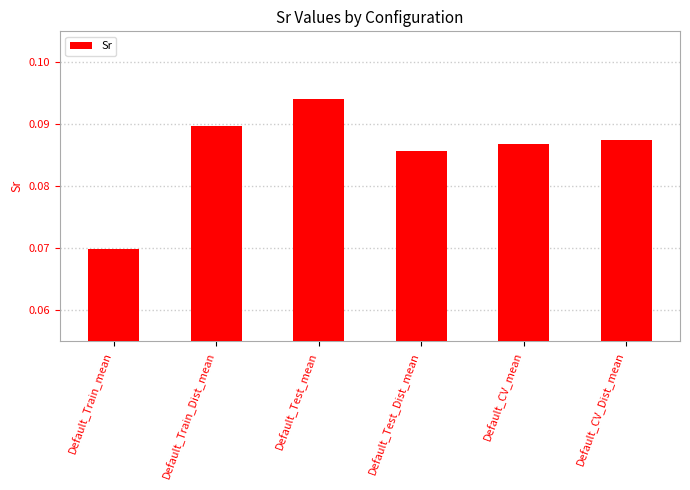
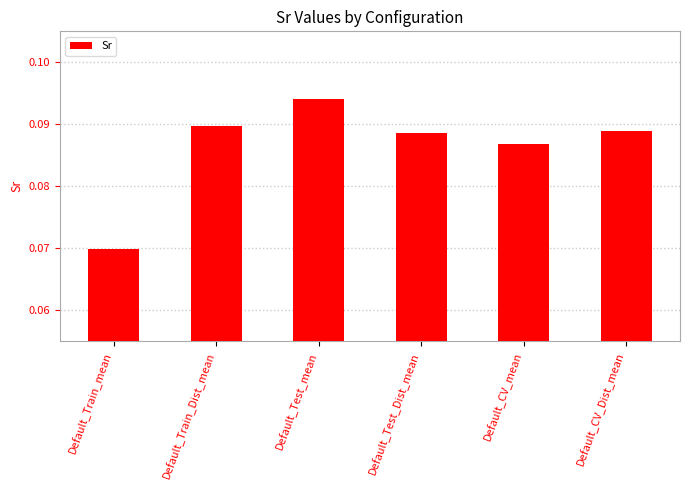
  {
    "Default_Train_mean": 0.070,
    "Default_Train_Dist_mean": 0.090,
    "Default_Test_mean": 0.094,
-   "Default_Test_Dist_mean": 0.086,
+   "Default_Test_Dist_mean": 0.089,
    "Default_CV_mean": 0.087,
-   "Default_CV_Dist_mean": 0.087
+   "Default_CV_Dist_mean": 0.089
  }
